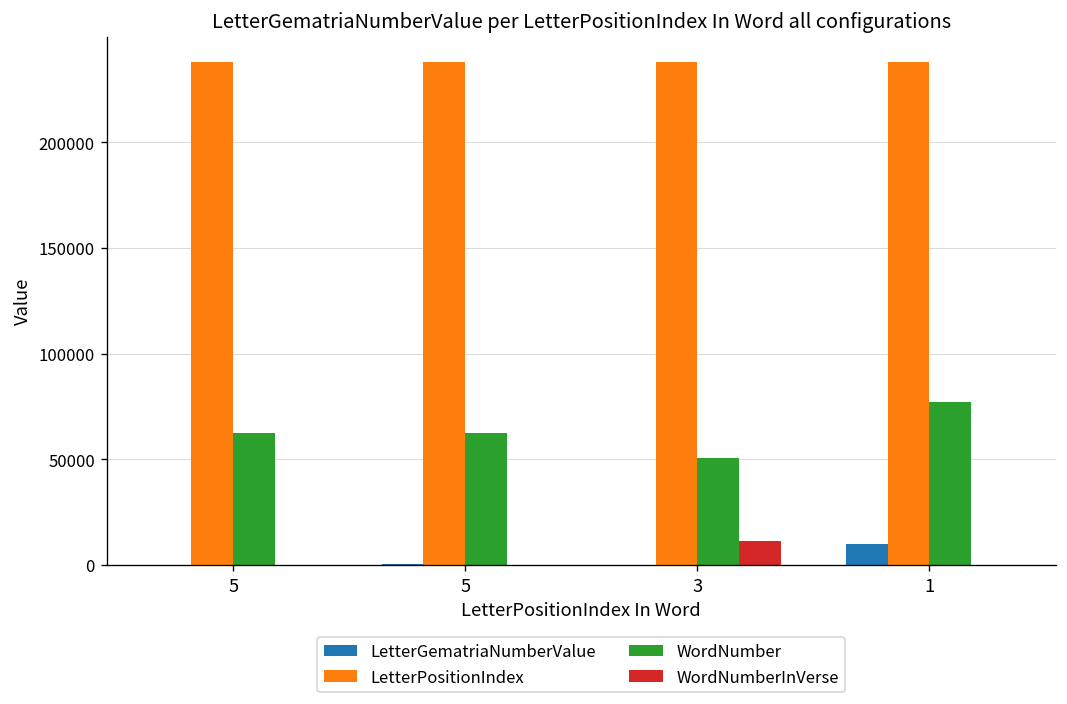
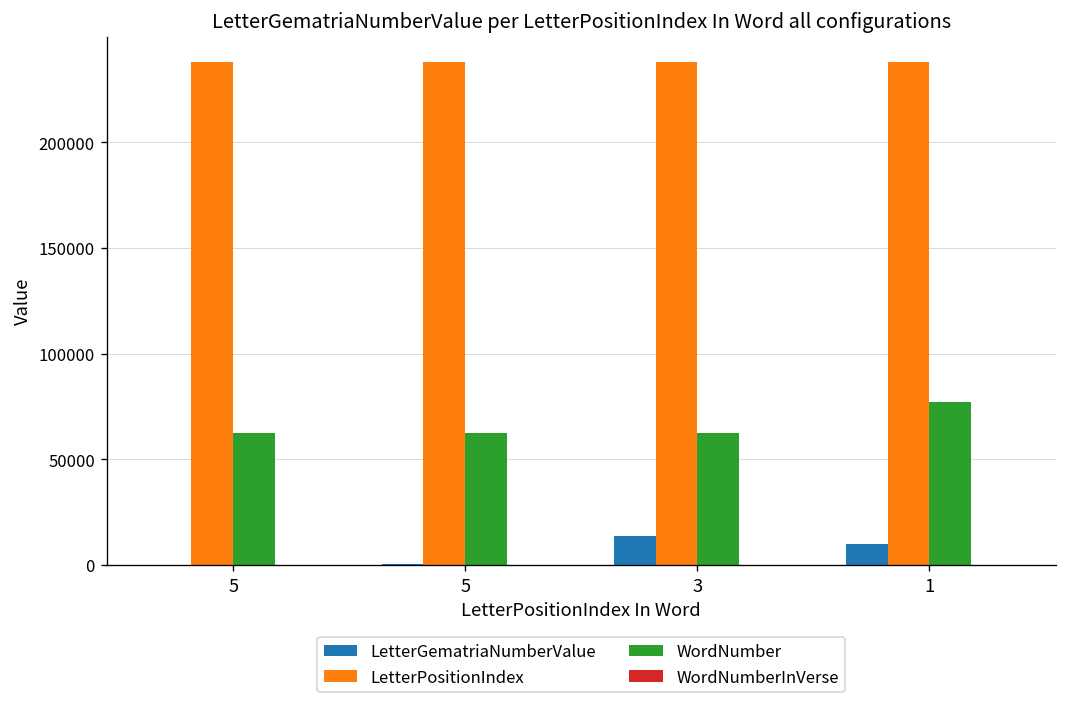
  {
    "LetterGematriaNumberValue": {
-     "3": 0,
+     "3": 13000,
      "1": 10000
    },
    "LetterPositionIndex": {
      "3": 238000,
      "1": 238000
    },
    "WordNumber": {
-     "3": 51000,
+     "3": 63000,
      "1": 77000
    },
    "WordNumberInVerse": {
-     "3": 11000
+     "3": 0
    }
  }
